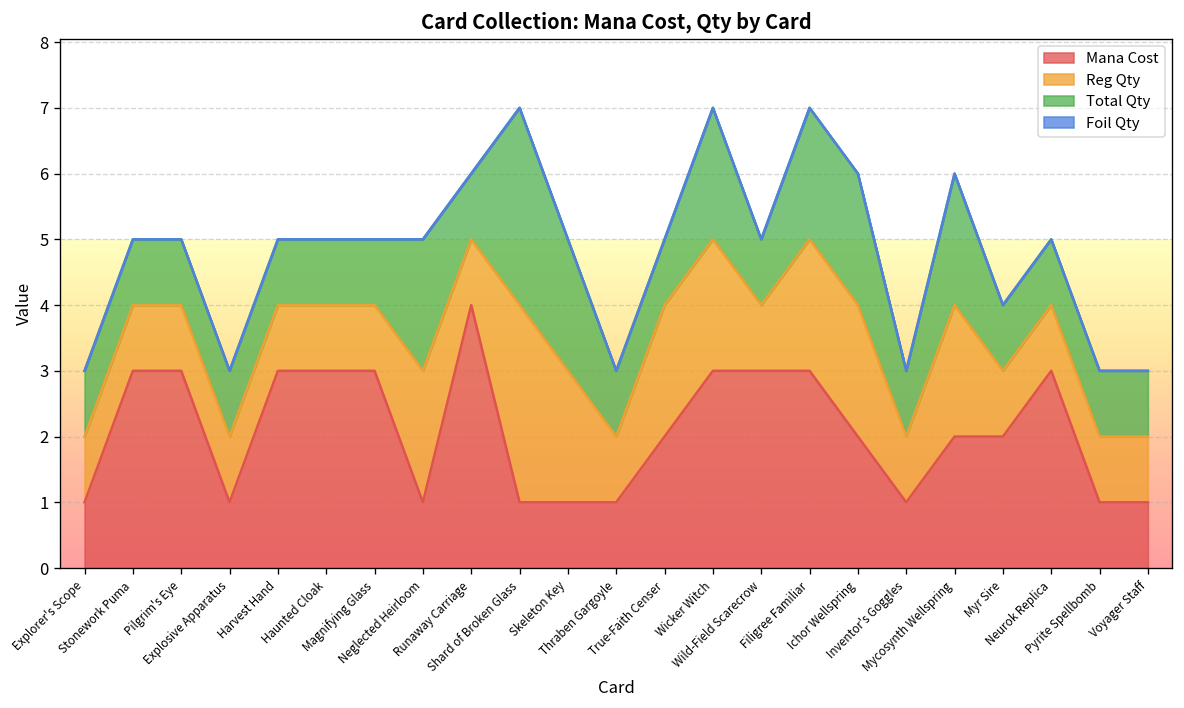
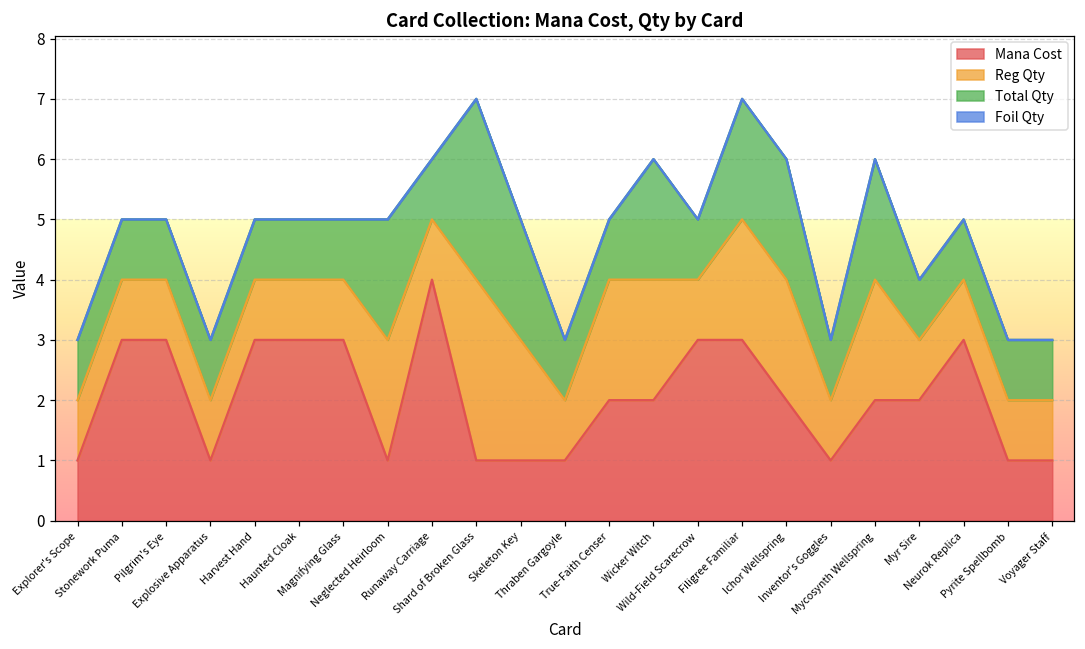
  {
    "Mana Cost": {
      "Explorer's Scope": 1,
      "Stonework Puma": 3,
      "Pilgrim's Eye": 3,
      "Explosive Apparatus": 1,
      "Harvest Hand": 3,
      "Haunted Cloak": 3,
      "Magnifying Glass": 3,
      "Neglected Heirloom": 1,
      "Runaway Carriage": 4,
      "Shard of Broken Glass": 1,
      "Skeleton Key": 1,
      "Thraben Gargoyle": 1,
      "True-Faith Censer": 2,
-     "Wicker Witch": 3,
+     "Wicker Witch": 2,
      "Wild-Field Scarecrow": 3,
      "Filigree Familiar": 3,
      "Ichor Wellspring": 2,
      "Inventor's Goggles": 1,
      "Mycosynth Wellspring": 2,
      "Myr Sire": 2,
      "Neurok Replica": 3,
      "Pyrite Spellbomb": 1,
      "Voyager Staff": 1
    },
    "Reg Qty": {
      "Explorer's Scope": 1,
      "Stonework Puma": 1,
      "Pilgrim's Eye": 1,
      "Explosive Apparatus": 1,
      "Harvest Hand": 1,
      "Haunted Cloak": 1,
      "Magnifying Glass": 1,
      "Neglected Heirloom": 2,
      "Runaway Carriage": 1,
      "Shard of Broken Glass": 3,
      "Skeleton Key": 2,
      "Thraben Gargoyle": 1,
      "True-Faith Censer": 2,
      "Wicker Witch": 2,
      "Wild-Field Scarecrow": 1,
      "Filigree Familiar": 2,
      "Ichor Wellspring": 2,
      "Inventor's Goggles": 1,
      "Mycosynth Wellspring": 2,
      "Myr Sire": 1,
      "Neurok Replica": 1,
      "Pyrite Spellbomb": 1,
      "Voyager Staff": 1
    }
  }
